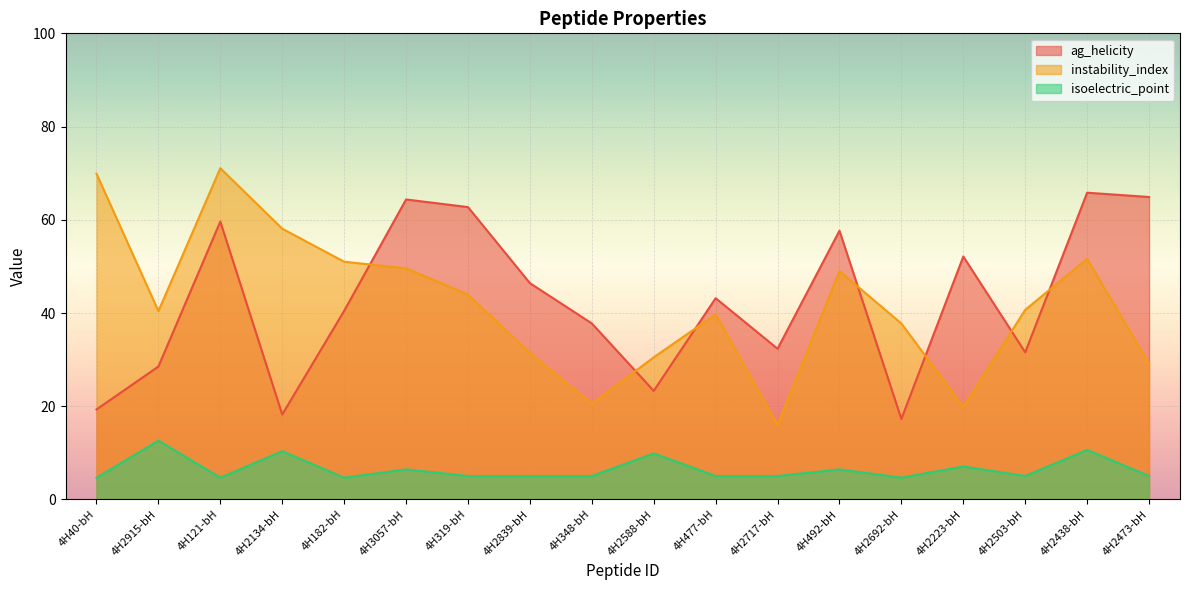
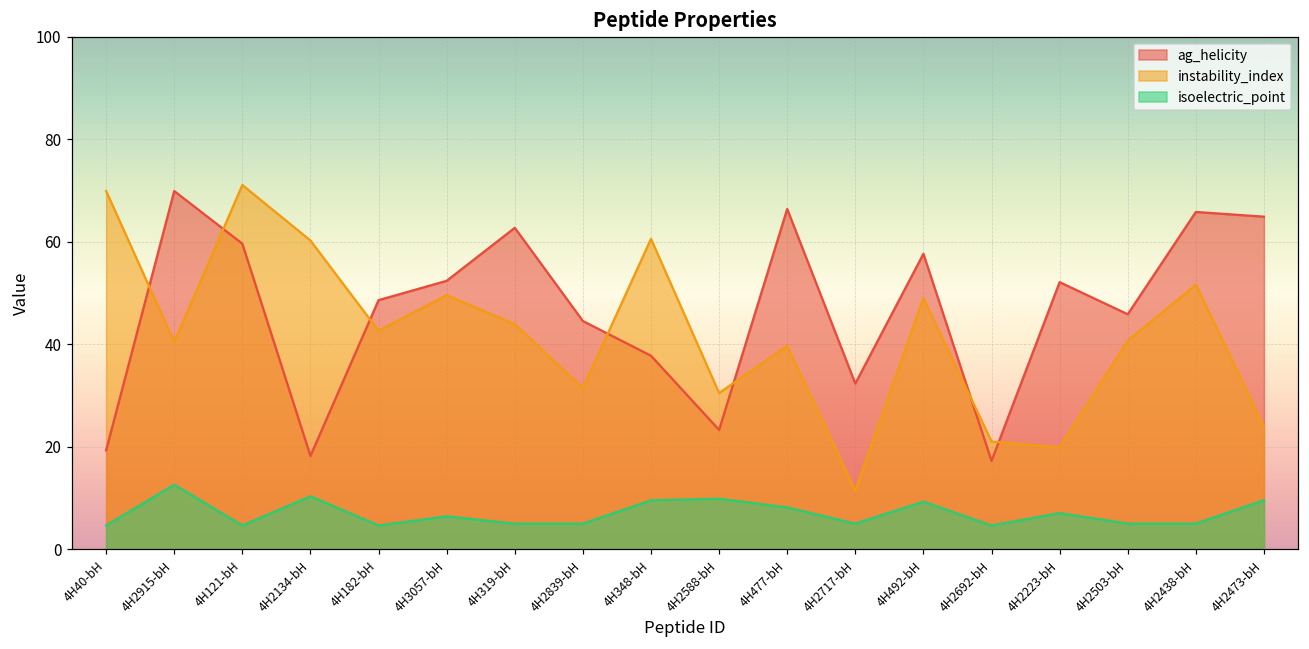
  {
    "ag_helicity": {
      "4H40-bH": 19,
-     "4H2915-bH": 29,
+     "4H2915-bH": 70,
      "4H121-bH": 60,
      "4H2134-bH": 18,
-     "4H182-bH": 40,
-     "4H3057-bH": 64,
+     "4H182-bH": 49,
+     "4H3057-bH": 52,
      "4H319-bH": 63,
-     "4H2839-bH": 46,
+     "4H2839-bH": 45,
      "4H348-bH": 38,
      "4H2588-bH": 23,
-     "4H477-bH": 43,
+     "4H477-bH": 66,
      "4H2717-bH": 32,
      "4H492-bH": 58,
      "4H2692-bH": 17,
      "4H2223-bH": 52,
-     "4H2503-bH": 32,
+     "4H2503-bH": 46,
      "4H2438-bH": 66,
      "4H2473-bH": 65
    },
    "instability_index": {
      "4H40-bH": 70,
      "4H2915-bH": 40,
      "4H121-bH": 71,
-     "4H2134-bH": 58,
-     "4H182-bH": 51,
+     "4H2134-bH": 60,
+     "4H182-bH": 43,
      "4H3057-bH": 50,
      "4H319-bH": 44,
      "4H2839-bH": 31,
-     "4H348-bH": 21,
+     "4H348-bH": 61,
      "4H2588-bH": 31,
      "4H477-bH": 40,
-     "4H2717-bH": 16,
+     "4H2717-bH": 11,
      "4H492-bH": 49,
-     "4H2692-bH": 38,
+     "4H2692-bH": 21,
      "4H2223-bH": 20,
      "4H2503-bH": 41,
      "4H2438-bH": 52,
-     "4H2473-bH": 29
+     "4H2473-bH": 24
    },
    "isoelectric_point": {
      "4H40-bH": 5,
      "4H2915-bH": 13,
      "4H121-bH": 5,
      "4H2134-bH": 10,
      "4H182-bH": 5,
      "4H3057-bH": 6,
      "4H319-bH": 5,
      "4H2839-bH": 5,
-     "4H348-bH": 5,
+     "4H348-bH": 10,
      "4H2588-bH": 10,
-     "4H477-bH": 5,
+     "4H477-bH": 8,
      "4H2717-bH": 5,
-     "4H492-bH": 6,
+     "4H492-bH": 9,
      "4H2692-bH": 5,
      "4H2223-bH": 7,
      "4H2503-bH": 5,
-     "4H2438-bH": 11,
-     "4H2473-bH": 5
+     "4H2438-bH": 5,
+     "4H2473-bH": 10
    }
  }
